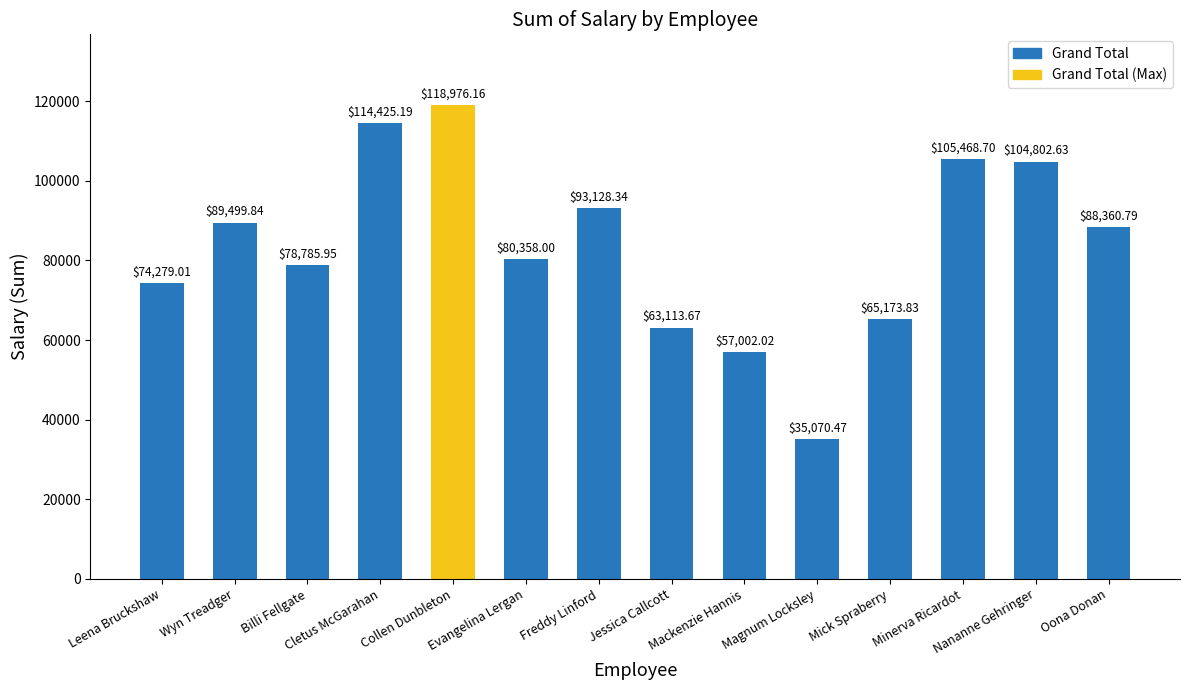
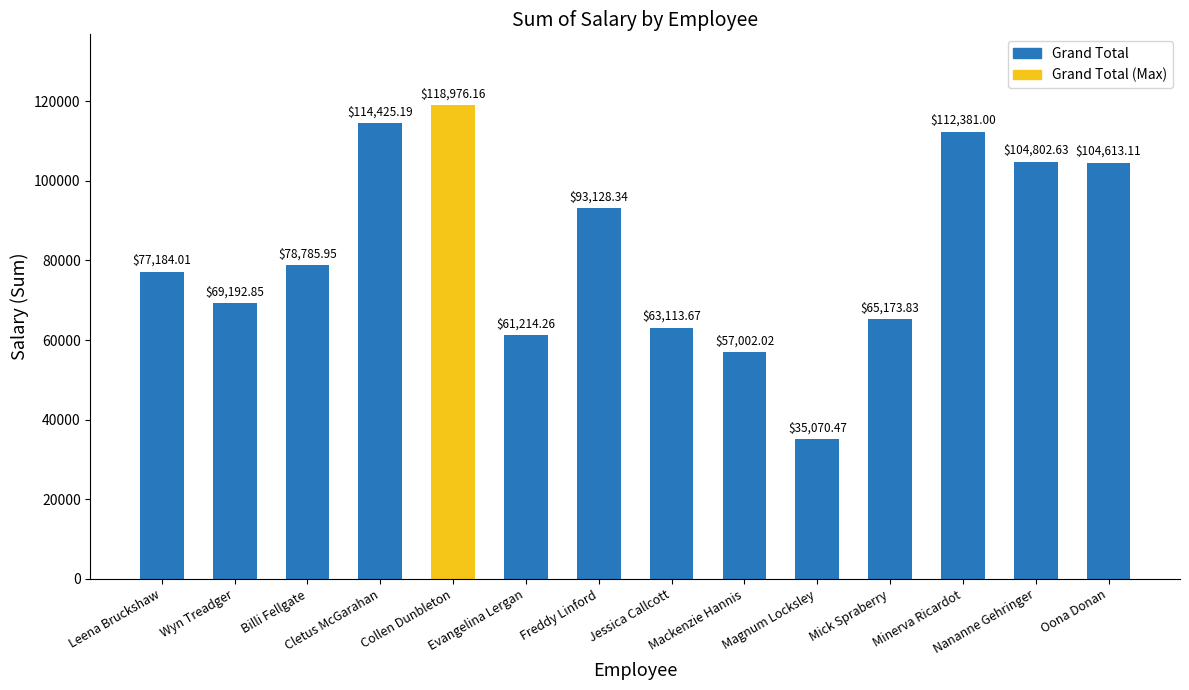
  {
-   "Leena Bruckshaw": "$74,279.01",
-   "Wyn Treadger": "$89,499.84",
+   "Leena Bruckshaw": "$77,184.01",
+   "Wyn Treadger": "$69,192.85",
    "Billi Fellgate": "$78,785.95",
    "Cletus McGarahan": "$114,425.19",
    "Collen Dunbleton": "$118,976.16",
-   "Evangelina Lergan": "$80,358.00",
+   "Evangelina Lergan": "$61,214.26",
    "Freddy Linford": "$93,128.34",
    "Jessica Callcott": "$63,113.67",
    "Mackenzie Hannis": "$57,002.02",
    "Magnum Locksley": "$35,070.47",
    "Mick Spraberry": "$65,173.83",
-   "Minerva Ricardot": "$105,468.70",
+   "Minerva Ricardot": "$112,381.00",
    "Nananne Gehringer": "$104,802.63",
-   "Oona Donan": "$88,360.79"
+   "Oona Donan": "$104,613.11"
  }
